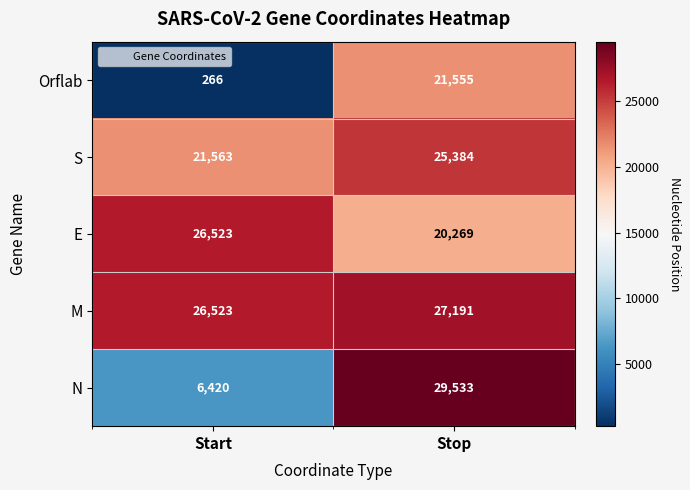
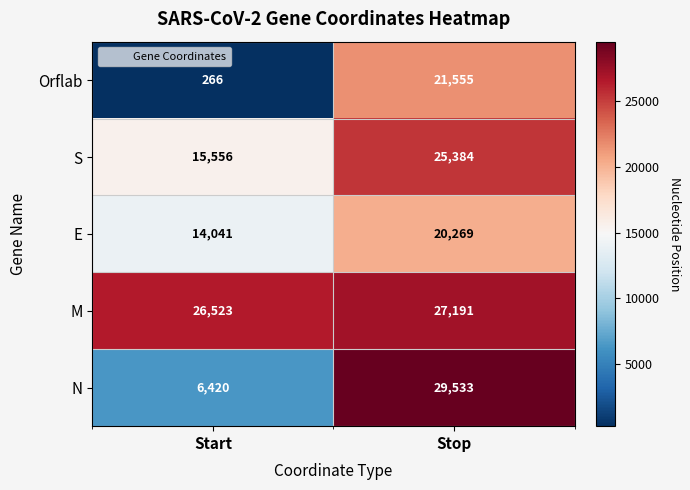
  {
    "Orflab": {
      "Start": "266",
      "Stop": "21,555"
    },
    "S": {
-     "Start": "21,563",
+     "Start": "15,556",
      "Stop": "25,384"
    },
    "E": {
-     "Start": "26,523",
+     "Start": "14,041",
      "Stop": "20,269"
    },
    "M": {
      "Start": "26,523",
      "Stop": "27,191"
    },
    "N": {
      "Start": "6,420",
      "Stop": "29,533"
    }
  }
